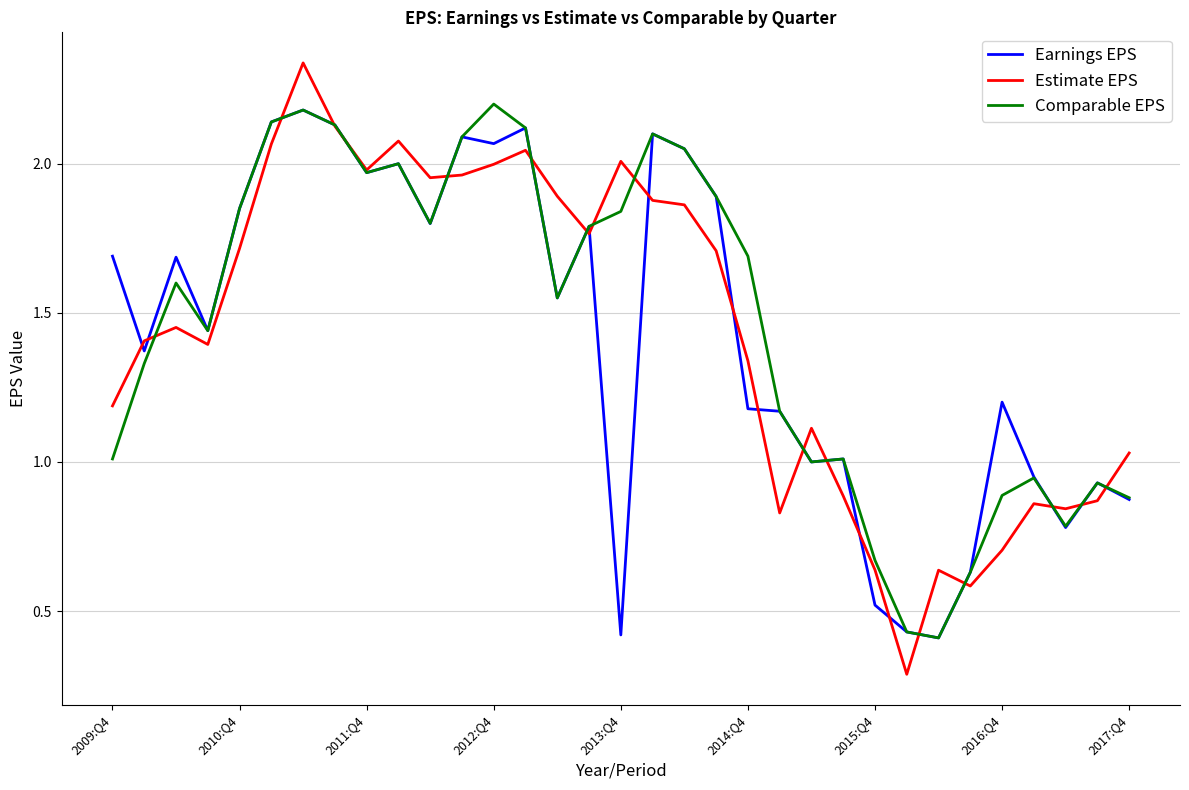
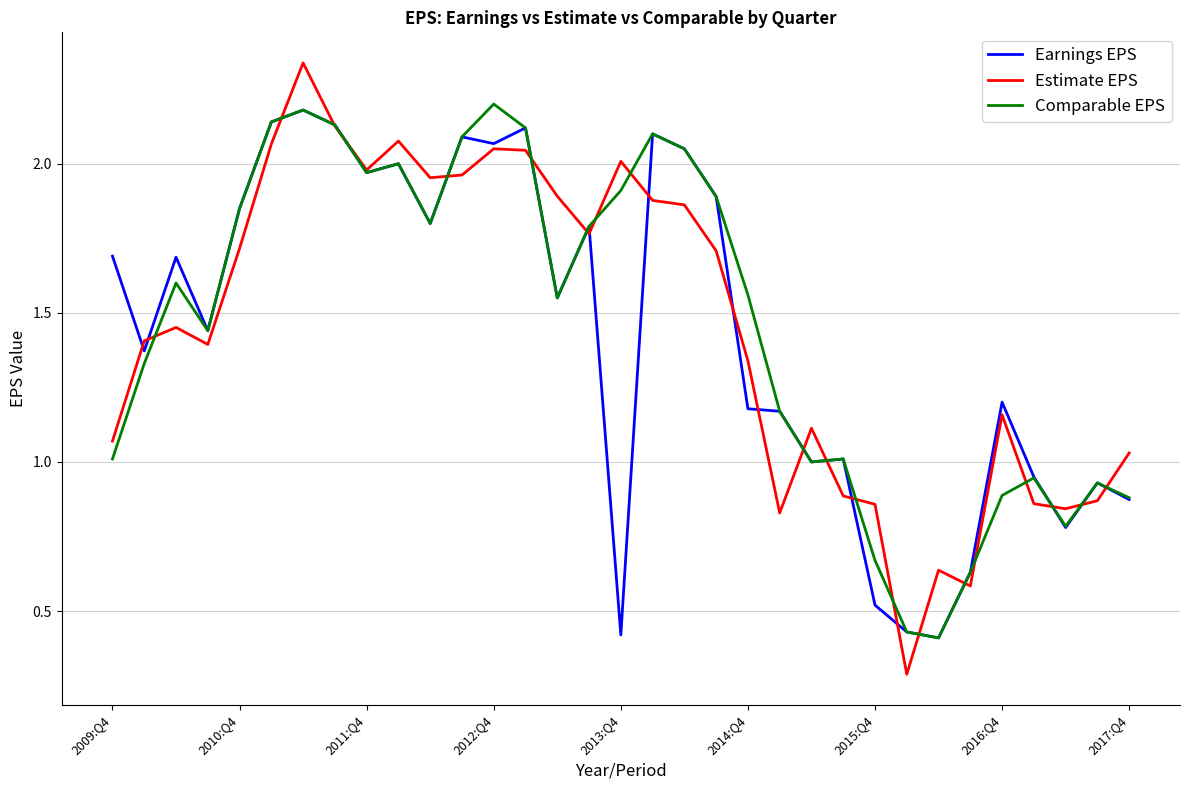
  {
    "Earnings EPS": {
      "2009:Q4": 1.69,
      "2012:Q4": 2.07,
      "2013:Q4": 0.42,
      "2014:Q4": 1.18,
      "2015:Q4": 0.52,
      "2016:Q4": 1.20
    },
    "Estimate EPS": {
-     "2009:Q4": 1.19,
+     "2009:Q4": 1.07,
      "2010:Q4": 1.72,
      "2011:Q4": 1.98,
-     "2012:Q4": 2.00,
+     "2012:Q4": 2.05,
      "2013:Q4": 2.01,
      "2014:Q4": 1.34,
-     "2015:Q4": 0.64,
-     "2016:Q4": 0.70,
+     "2015:Q4": 0.86,
+     "2016:Q4": 1.16,
      "2017:Q4": 1.03
    },
    "Comparable EPS": {
      "2009:Q4": 1.01,
      "2012:Q4": 2.20,
-     "2013:Q4": 1.84,
-     "2014:Q4": 1.69,
+     "2013:Q4": 1.91,
+     "2014:Q4": 1.56,
      "2015:Q4": 0.67,
      "2016:Q4": 0.89
    }
  }
